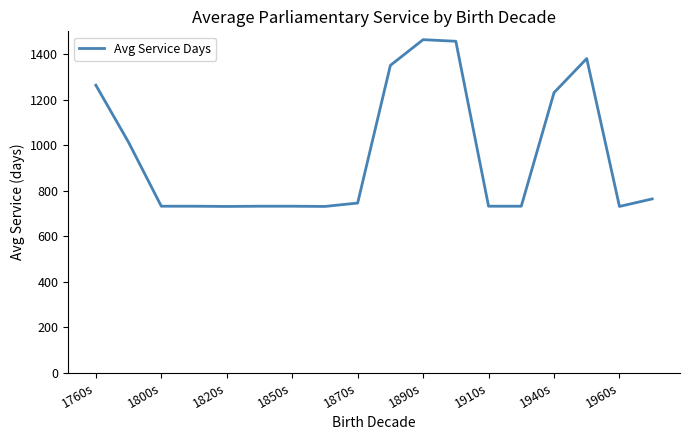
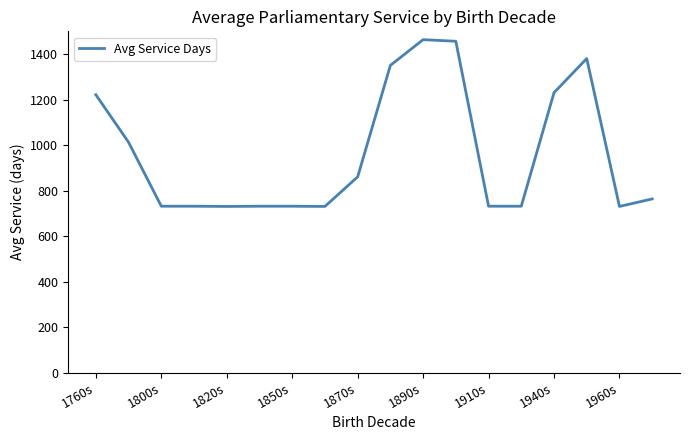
  {
-   "1760s": 1260,
+   "1760s": 1220,
    "1800s": 730,
    "1820s": 730,
    "1850s": 730,
-   "1870s": 750,
+   "1870s": 860,
    "1890s": 1460,
    "1910s": 730,
    "1940s": 1230,
    "1960s": 730
  }
